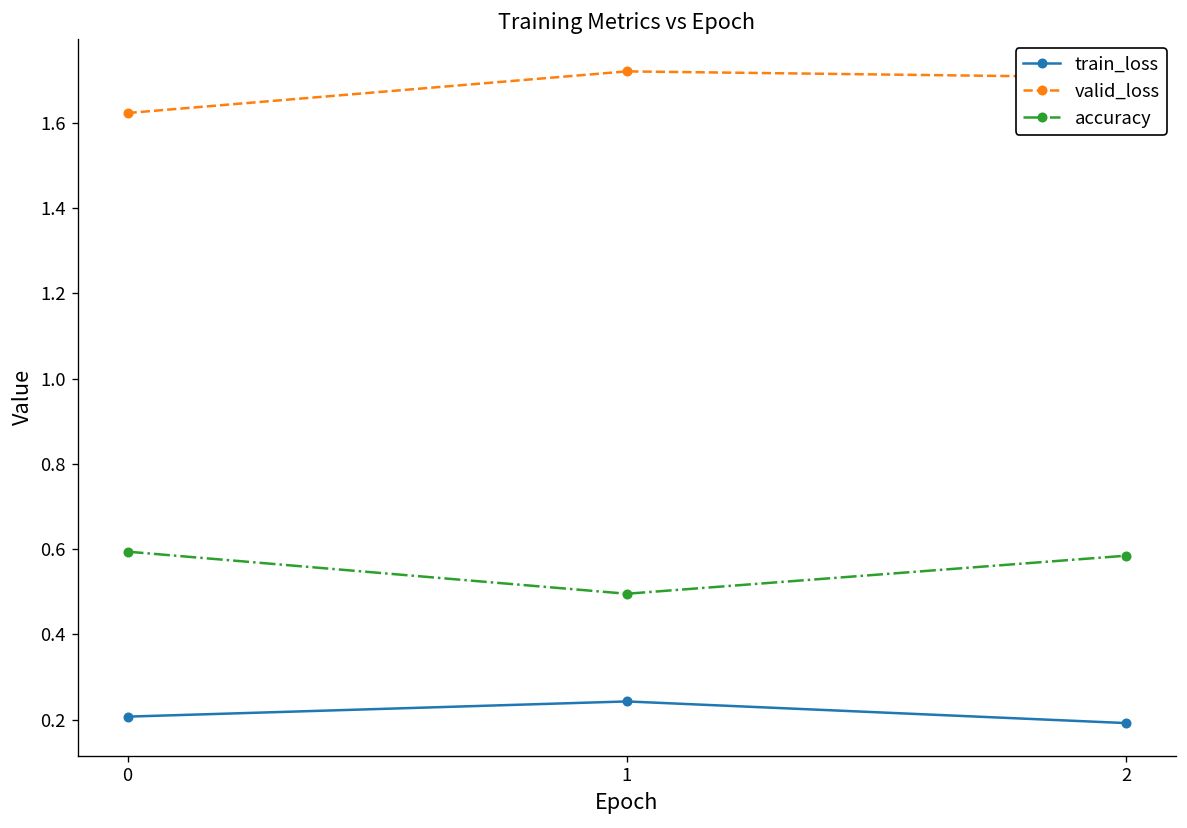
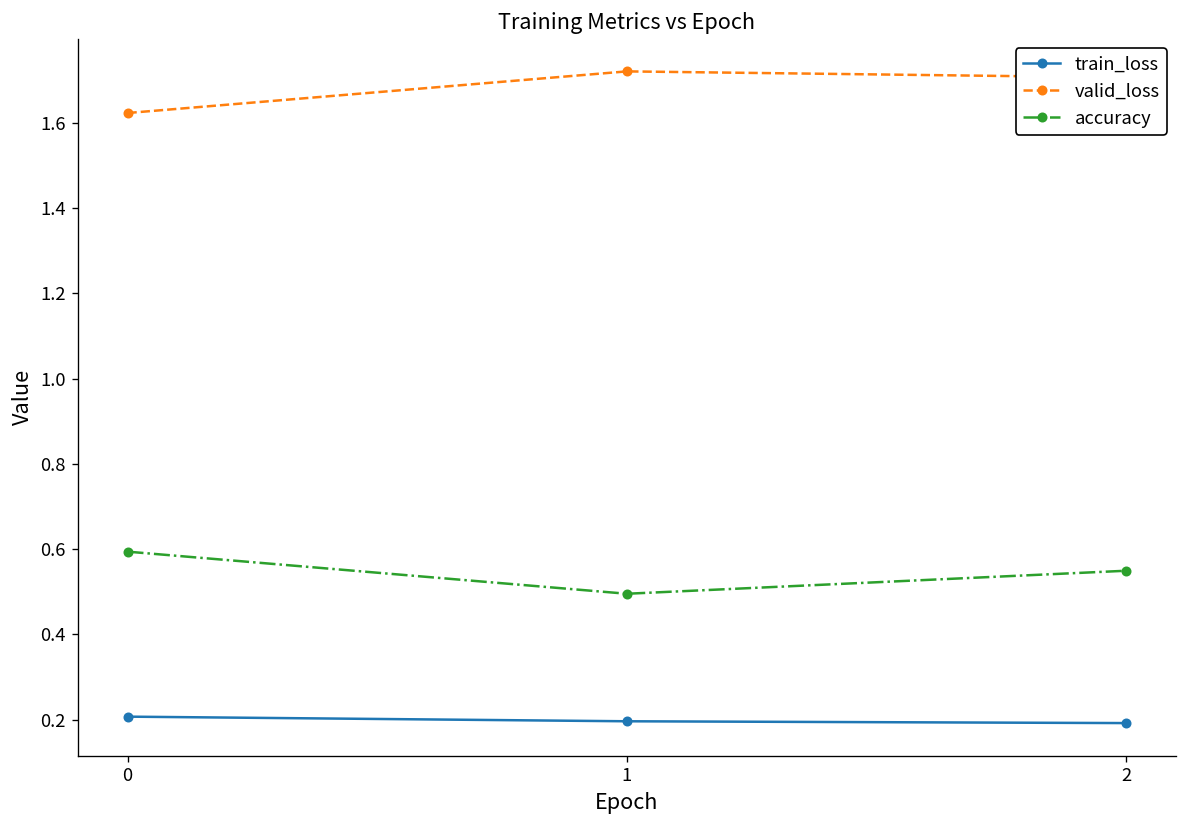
  {
    "train_loss": {
      "0": 0.21,
-     "1": 0.24,
+     "1": 0.20,
      "2": 0.19
    },
    "valid_loss": {
      "0": 1.62,
      "1": 1.72
    },
    "accuracy": {
      "0": 0.59,
      "1": 0.50,
-     "2": 0.58
+     "2": 0.55
    }
  }
